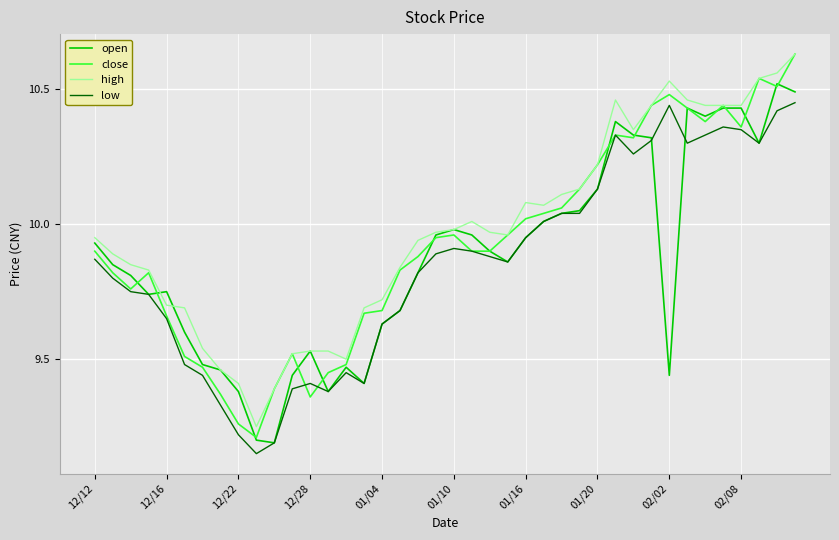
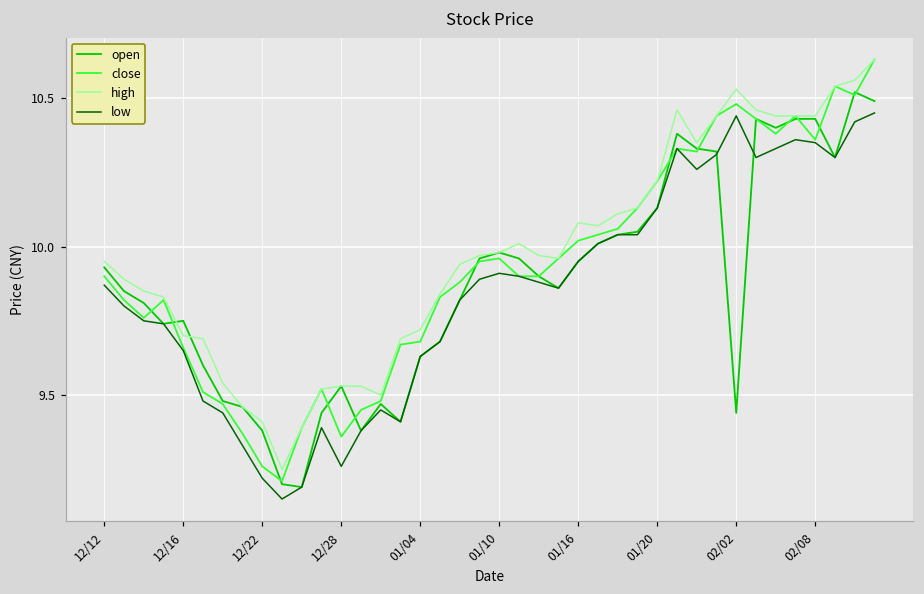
  {
    "open": {
      "12/12": 9.93,
      "12/16": 9.75,
      "12/22": 9.38,
      "02/02": 9.44,
      "02/08": 10.43
    },
    "close": {
      "12/12": 9.90,
      "12/16": 9.66,
      "12/22": 9.26,
      "12/28": 9.36,
      "01/04": 9.68,
      "01/10": 9.96,
      "01/16": 10.02,
      "02/02": 10.48,
      "02/08": 10.36
    },
    "high": {
      "12/12": 9.95,
      "12/16": 9.70,
      "12/22": 9.41,
      "01/04": 9.72,
      "01/16": 10.08,
      "02/02": 10.53,
      "02/08": 10.44
    },
    "low": {
      "12/12": 9.87,
      "12/16": 9.65,
      "12/22": 9.22,
-     "12/28": 9.41,
+     "12/28": 9.26,
      "01/10": 9.91,
      "02/02": 10.44,
      "02/08": 10.35
    }
  }
